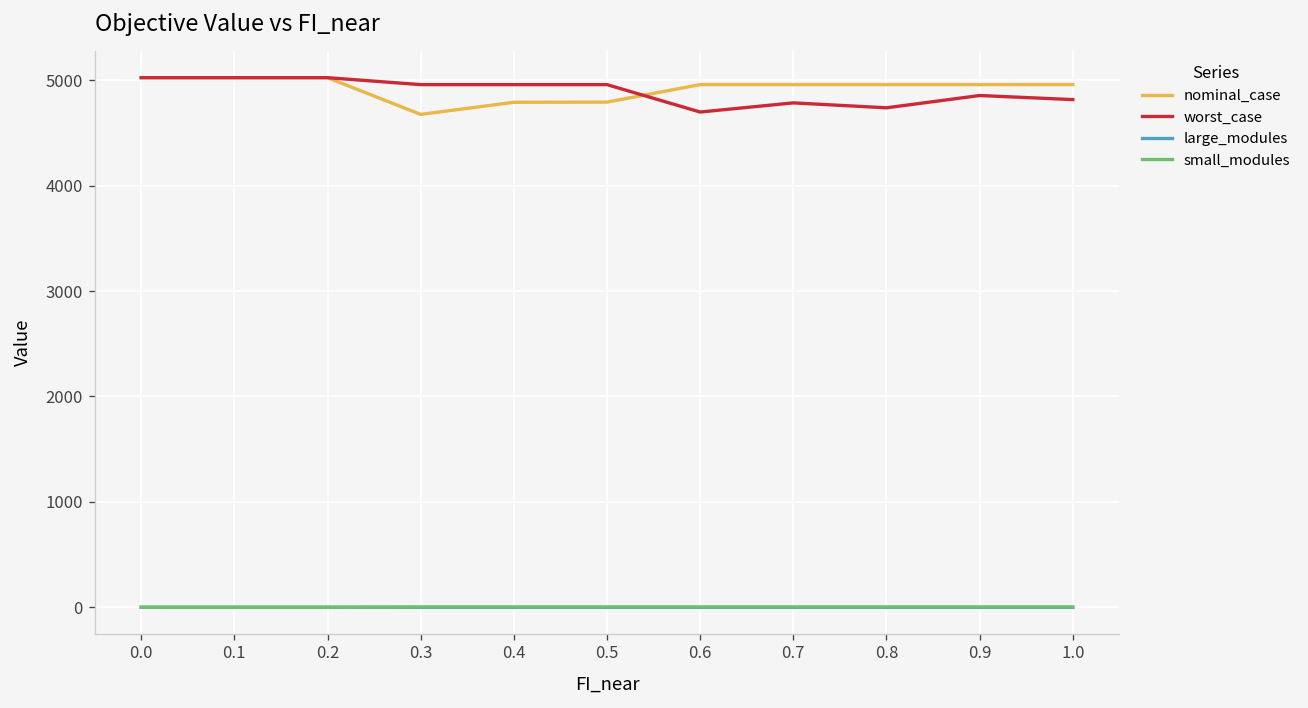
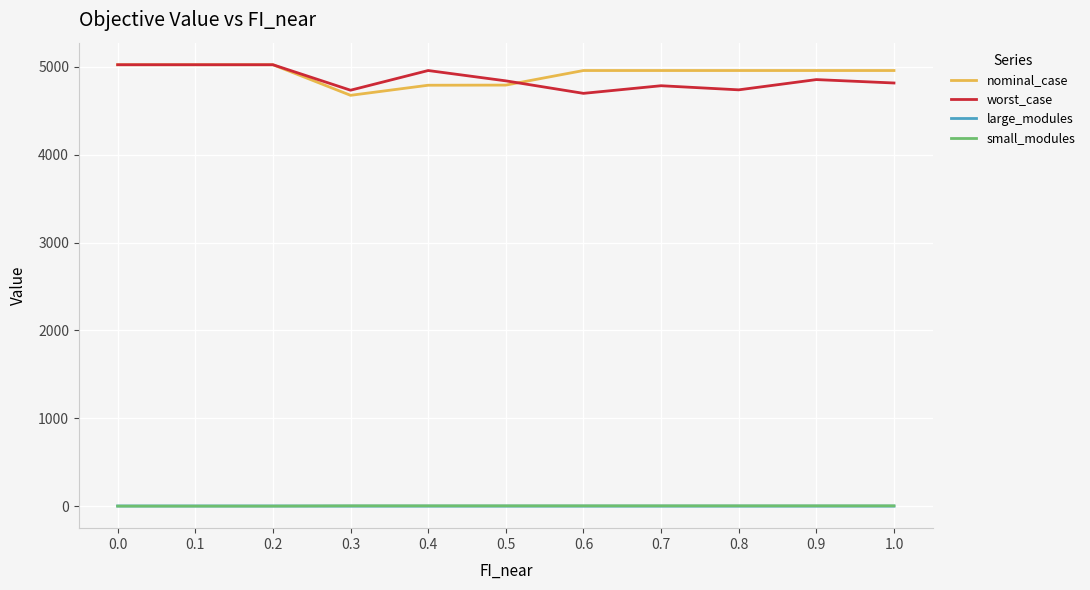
  {
    "nominal_case": {
      "0.3": 4700,
      "0.4": 4800,
      "0.5": 4800,
      "0.6": 5000,
      "0.7": 5000,
      "0.8": 5000,
      "0.9": 5000,
      "1.0": 5000
    },
    "worst_case": {
-     "0.3": 5000,
+     "0.3": 4700,
      "0.4": 5000,
-     "0.5": 5000,
+     "0.5": 4800,
      "0.6": 4700,
      "0.7": 4800,
      "0.8": 4700,
      "0.9": 4900,
      "1.0": 4800
    },
    "small_modules": {
      "0.0": 0,
      "0.1": 0,
      "0.2": 0,
      "0.3": 0,
      "0.4": 0,
      "0.5": 0,
      "0.6": 0,
      "0.7": 0,
      "0.8": 0,
      "0.9": 0,
      "1.0": 0
    }
  }
